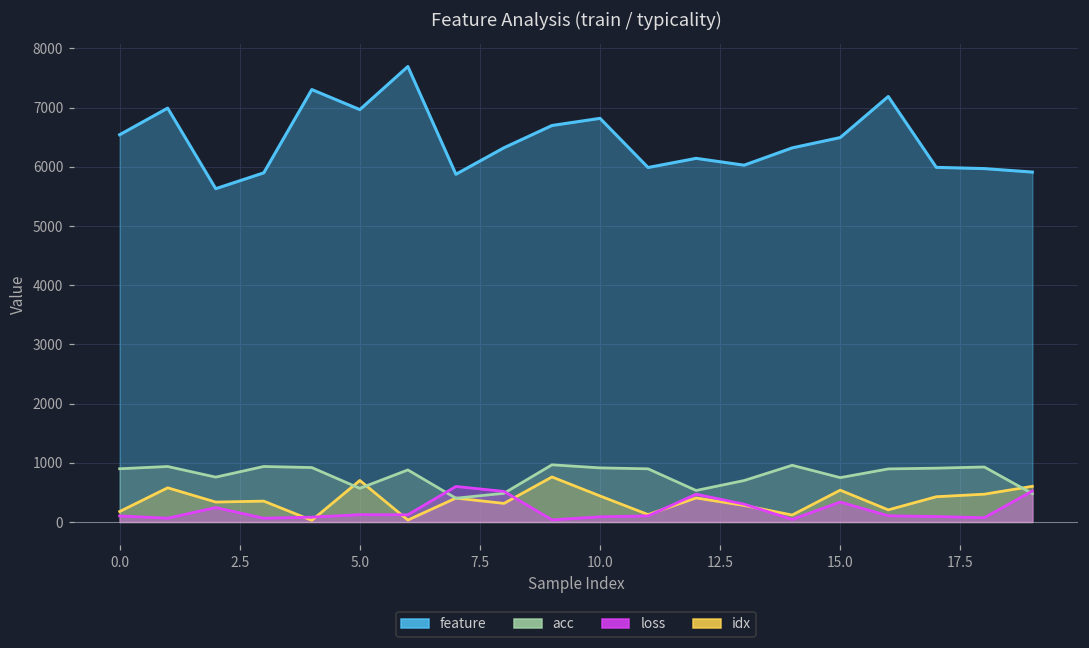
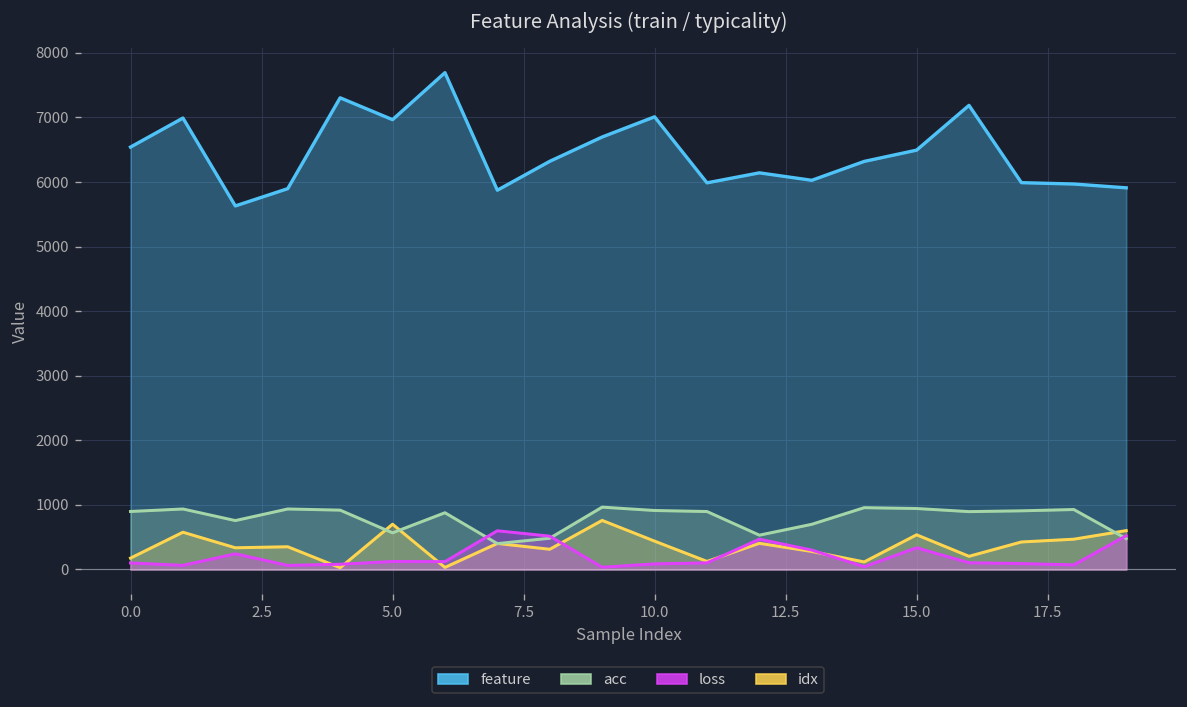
  {
    "feature": {
      "0.0": 6500,
      "5.0": 7000,
-     "10.0": 6800,
+     "10.0": 7000,
      "15.0": 6500
    },
    "idx": {
      "0.0": 200,
      "5.0": 700,
      "10.0": 400,
      "15.0": 500
    },
    "acc": {
      "0.0": 900,
      "5.0": 600,
      "10.0": 900,
-     "15.0": 700
+     "15.0": 900
    },
    "loss": {
      "0.0": 100,
      "5.0": 100,
      "10.0": 100,
      "15.0": 300
    }
  }
